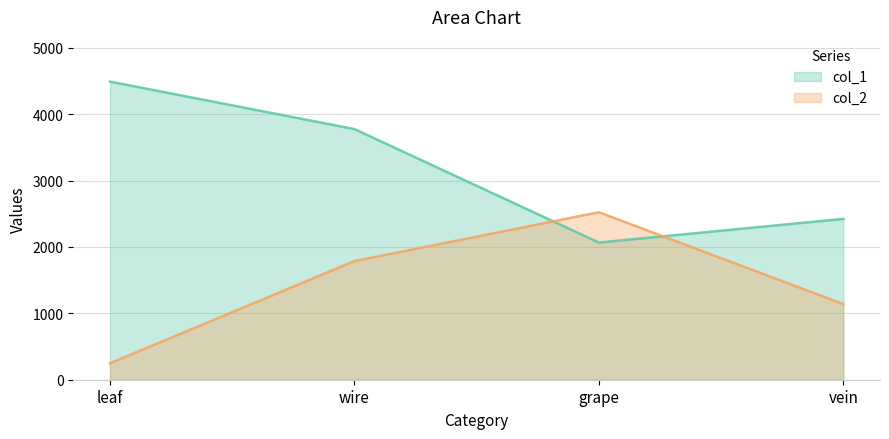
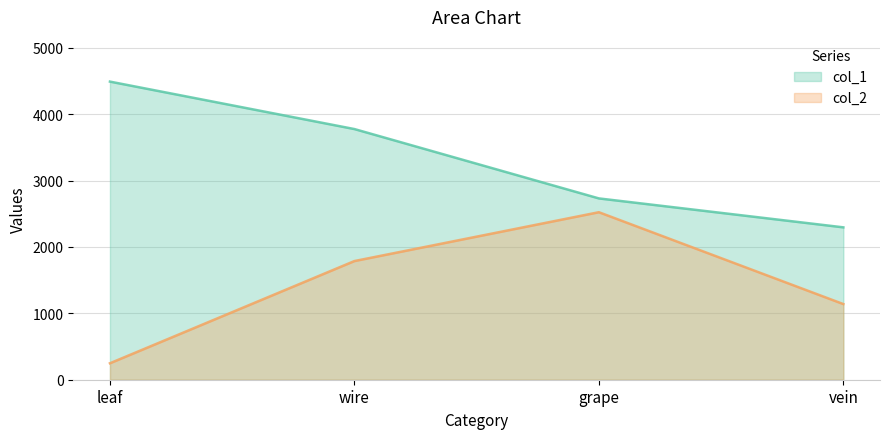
  {
    "col_1": {
      "leaf": 4500,
      "wire": 3800,
-     "grape": 2100,
-     "vein": 2400
+     "grape": 2700,
+     "vein": 2300
    },
    "col_2": {
      "leaf": 200,
      "wire": 1800,
      "grape": 2500,
      "vein": 1100
    }
  }
